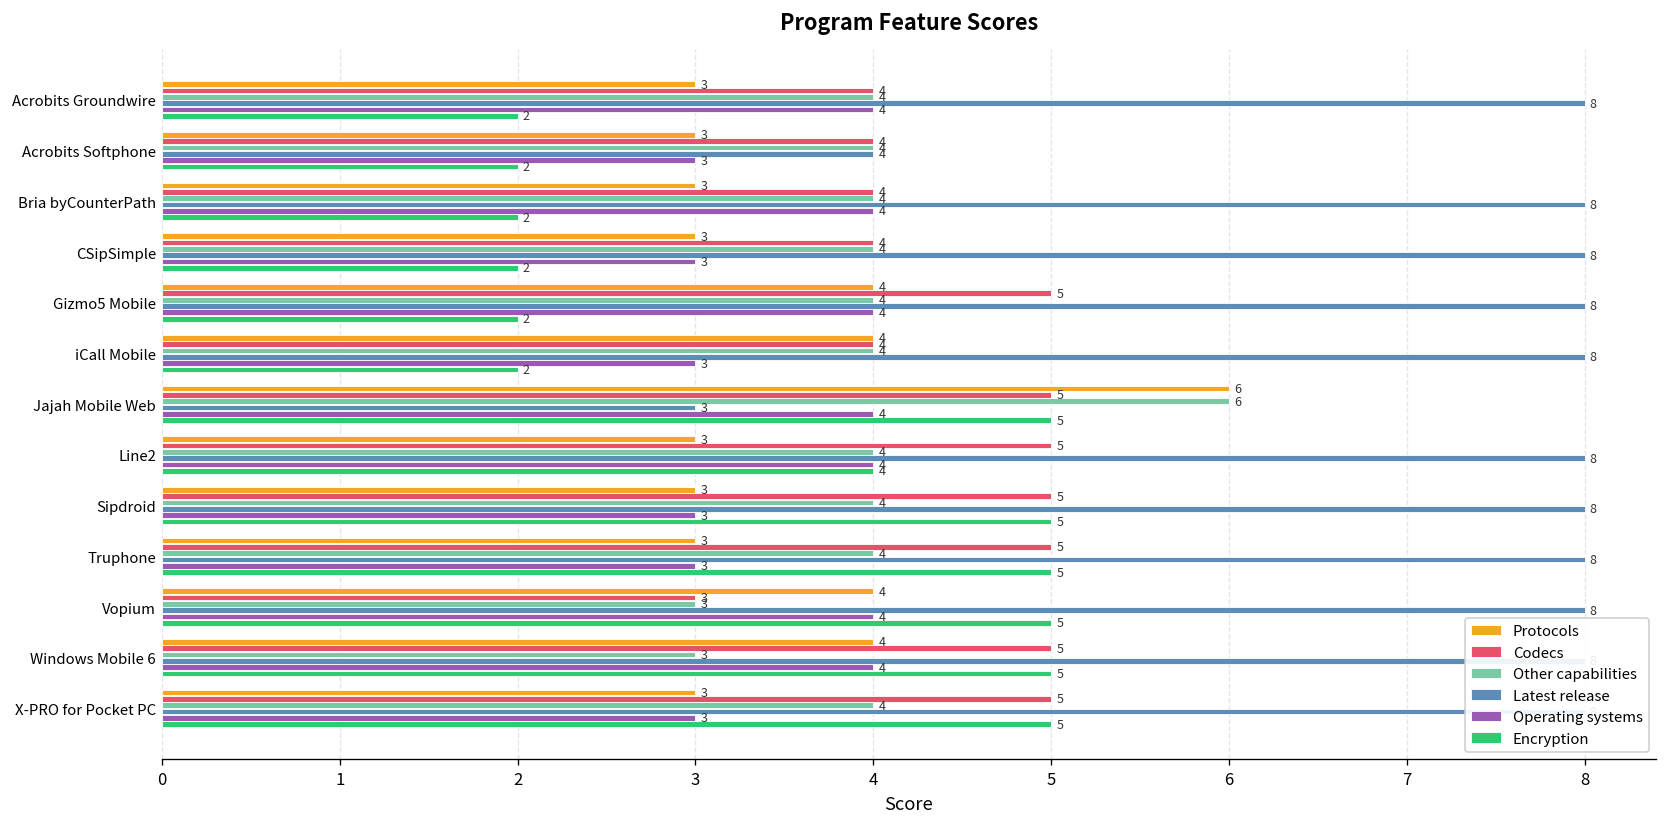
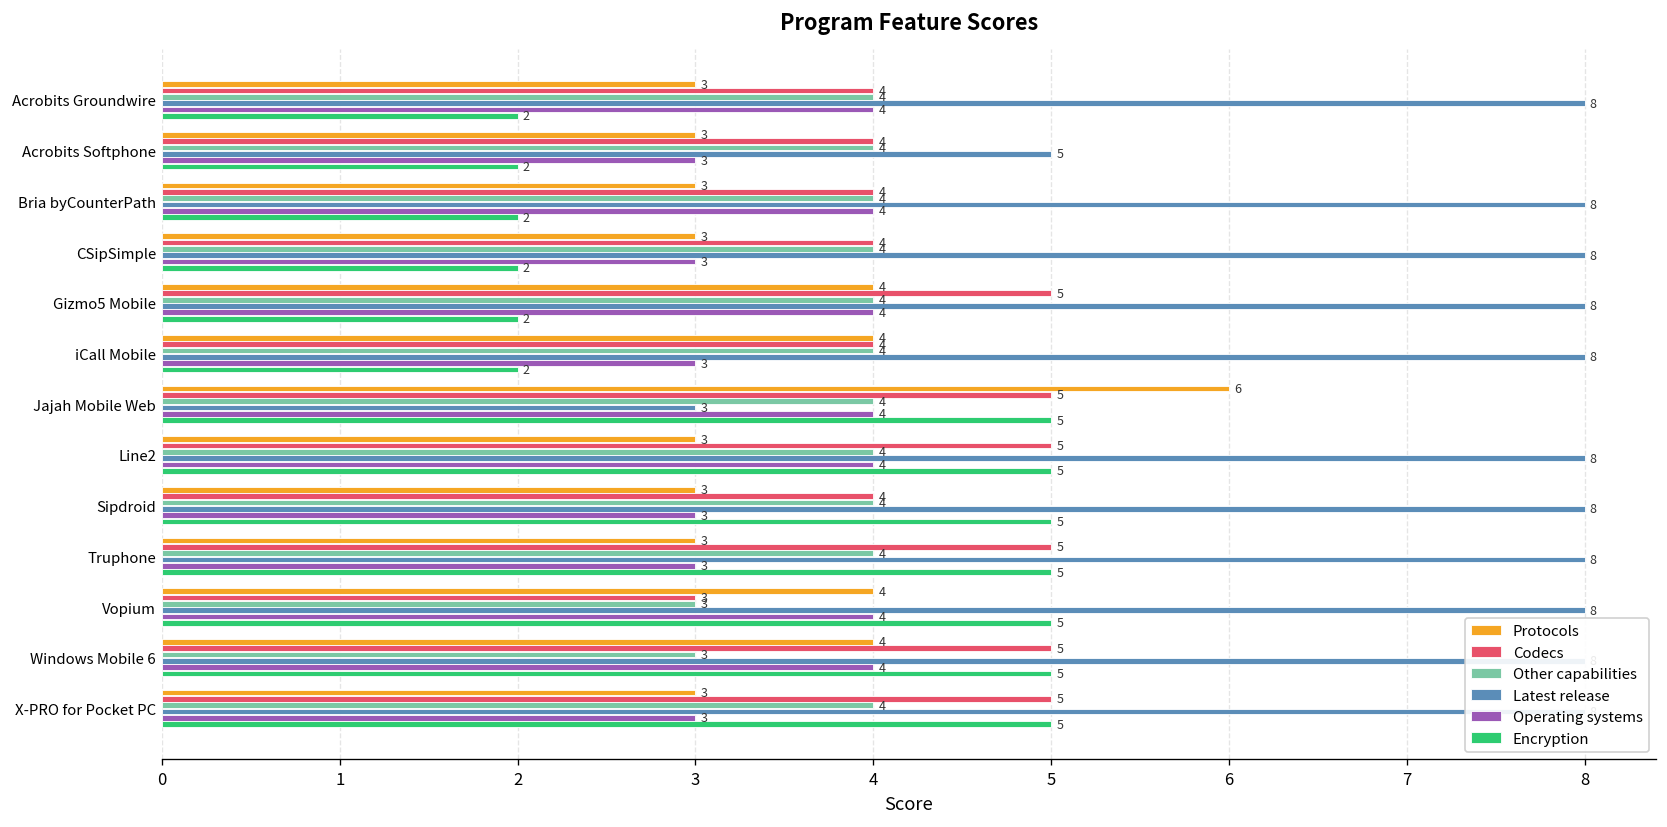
  {
    "Protocols": {
      "Acrobits Groundwire": 3,
      "Acrobits Softphone": 3,
      "Bria byCounterPath": 3,
      "CSipSimple": 3,
      "Gizmo5 Mobile": 4,
      "Jajah Mobile Web": 6,
      "Line2": 3,
      "Sipdroid": 3,
      "Truphone": 3,
      "Vopium": 4,
      "Windows Mobile 6": 4,
      "X-PRO for Pocket PC": 3
    },
    "Codecs": {
      "Gizmo5 Mobile": 5,
      "Jajah Mobile Web": 5,
      "Line2": 5,
-     "Sipdroid": 5,
+     "Sipdroid": 4,
      "Truphone": 5,
      "Windows Mobile 6": 5,
      "X-PRO for Pocket PC": 5
    },
    "Other capabilities": {
      "Gizmo5 Mobile": 4,
-     "Jajah Mobile Web": 6,
+     "Jajah Mobile Web": 4,
      "Line2": 4,
      "Sipdroid": 4,
      "Truphone": 4,
      "Windows Mobile 6": 3,
      "X-PRO for Pocket PC": 4
    },
    "Latest release": {
      "Acrobits Groundwire": 8,
-     "Acrobits Softphone": 4,
+     "Acrobits Softphone": 5,
      "Bria byCounterPath": 8,
      "CSipSimple": 8,
      "Gizmo5 Mobile": 8,
      "iCall Mobile": 8,
      "Jajah Mobile Web": 3,
      "Line2": 8,
      "Sipdroid": 8,
      "Truphone": 8
    },
    "Operating systems": {
      "Acrobits Groundwire": 4,
      "Acrobits Softphone": 3,
      "Bria byCounterPath": 4,
      "CSipSimple": 3,
      "Gizmo5 Mobile": 4,
      "iCall Mobile": 3,
      "Jajah Mobile Web": 4,
      "Sipdroid": 3,
      "Truphone": 3,
      "Vopium": 4,
      "Windows Mobile 6": 4,
      "X-PRO for Pocket PC": 3
    },
    "Encryption": {
      "Acrobits Groundwire": 2,
      "Acrobits Softphone": 2,
      "Bria byCounterPath": 2,
      "CSipSimple": 2,
      "Gizmo5 Mobile": 2,
      "iCall Mobile": 2,
      "Jajah Mobile Web": 5,
-     "Line2": 4,
+     "Line2": 5,
      "Sipdroid": 5,
      "Truphone": 5,
      "Vopium": 5,
      "Windows Mobile 6": 5,
      "X-PRO for Pocket PC": 5
    }
  }
